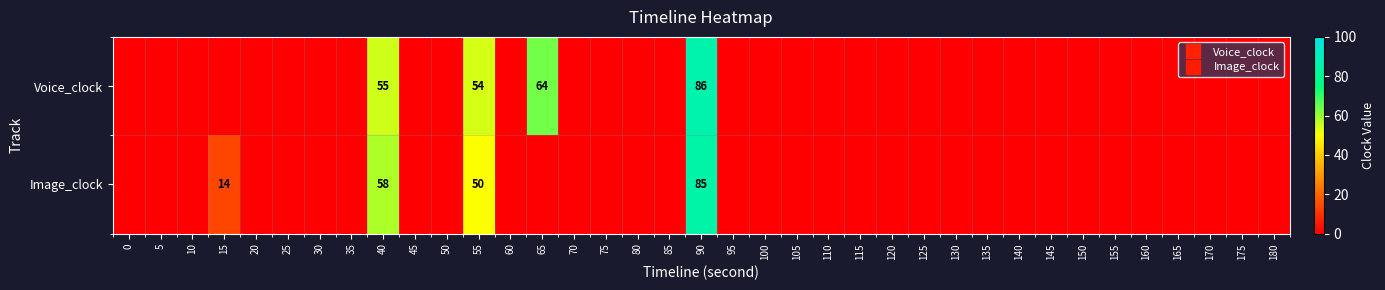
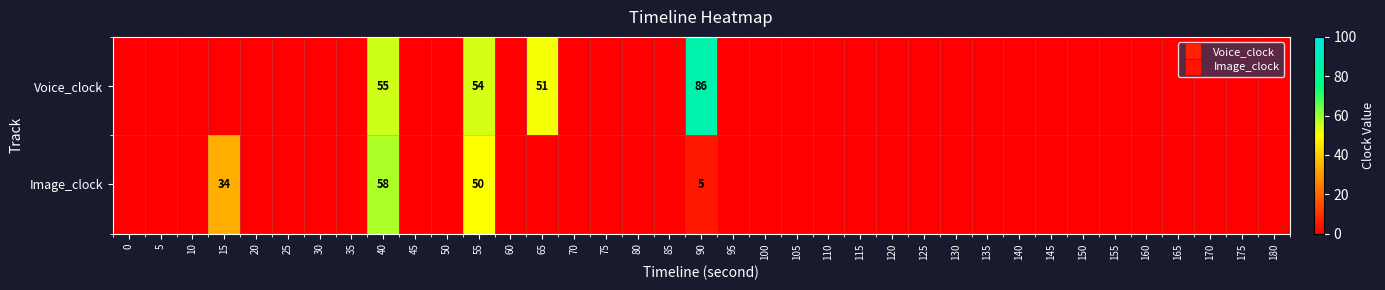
  {
    "Voice_clock": {
      "40": 55,
      "55": 54,
-     "65": 64,
+     "65": 51,
      "90": 86
    },
    "Image_clock": {
-     "15": 14,
+     "15": 34,
      "40": 58,
      "55": 50,
-     "90": 85
+     "90": 5
    }
  }
